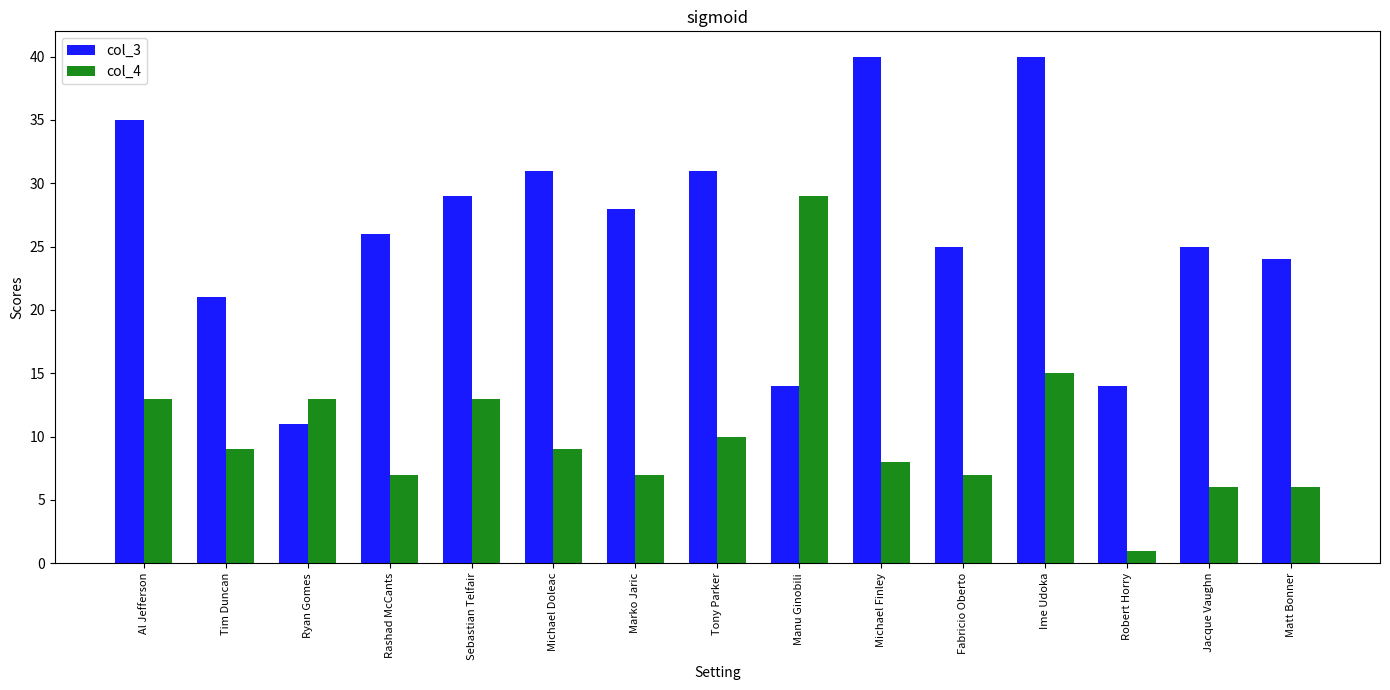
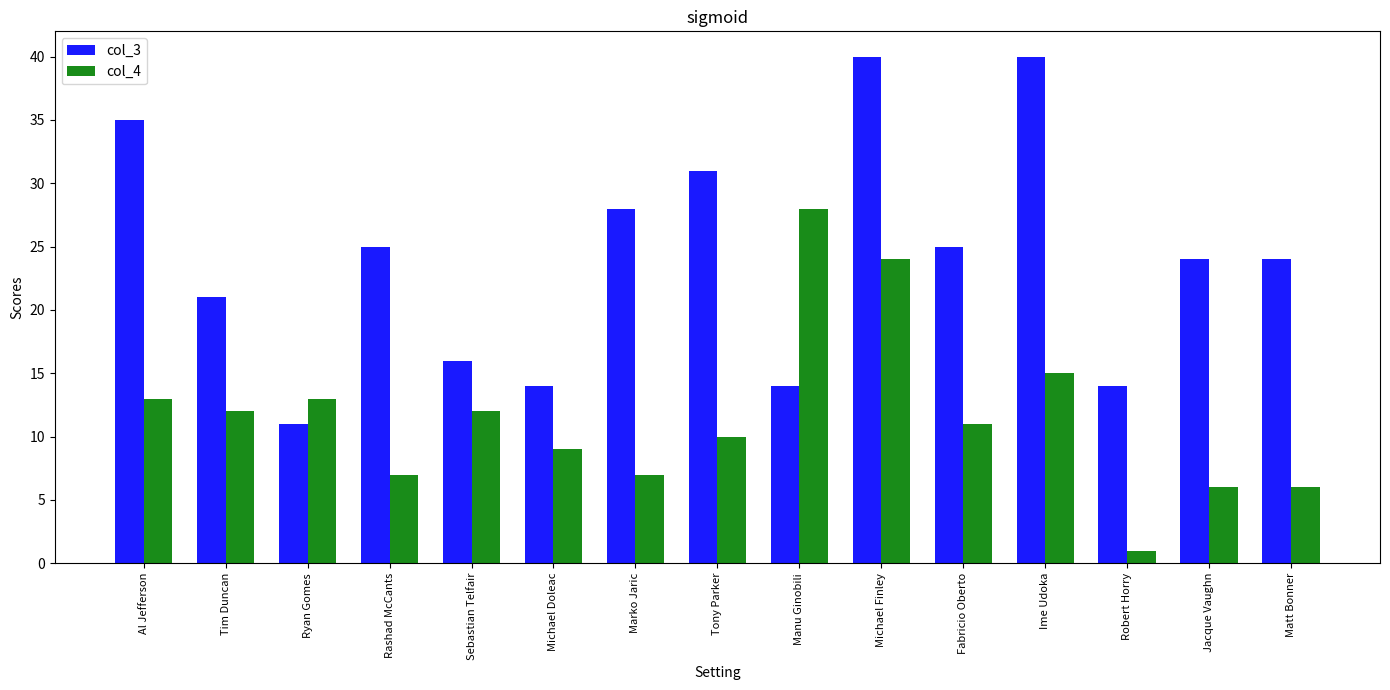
  {
    "col_3": {
      "Al Jefferson": 35,
      "Tim Duncan": 21,
      "Ryan Gomes": 11,
-     "Rashad McCants": 26,
-     "Sebastian Telfair": 29,
-     "Michael Doleac": 31,
+     "Rashad McCants": 25,
+     "Sebastian Telfair": 16,
+     "Michael Doleac": 14,
      "Marko Jaric": 28,
      "Tony Parker": 31,
      "Manu Ginobili": 14,
      "Michael Finley": 40,
      "Fabricio Oberto": 25,
      "Ime Udoka": 40,
      "Robert Horry": 14,
-     "Jacque Vaughn": 25,
+     "Jacque Vaughn": 24,
      "Matt Bonner": 24
    },
    "col_4": {
      "Al Jefferson": 13,
-     "Tim Duncan": 9,
+     "Tim Duncan": 12,
      "Ryan Gomes": 13,
      "Rashad McCants": 7,
-     "Sebastian Telfair": 13,
+     "Sebastian Telfair": 12,
      "Michael Doleac": 9,
      "Marko Jaric": 7,
      "Tony Parker": 10,
-     "Manu Ginobili": 29,
-     "Michael Finley": 8,
-     "Fabricio Oberto": 7,
+     "Manu Ginobili": 28,
+     "Michael Finley": 24,
+     "Fabricio Oberto": 11,
      "Ime Udoka": 15,
      "Robert Horry": 1,
      "Jacque Vaughn": 6,
      "Matt Bonner": 6
    }
  }
